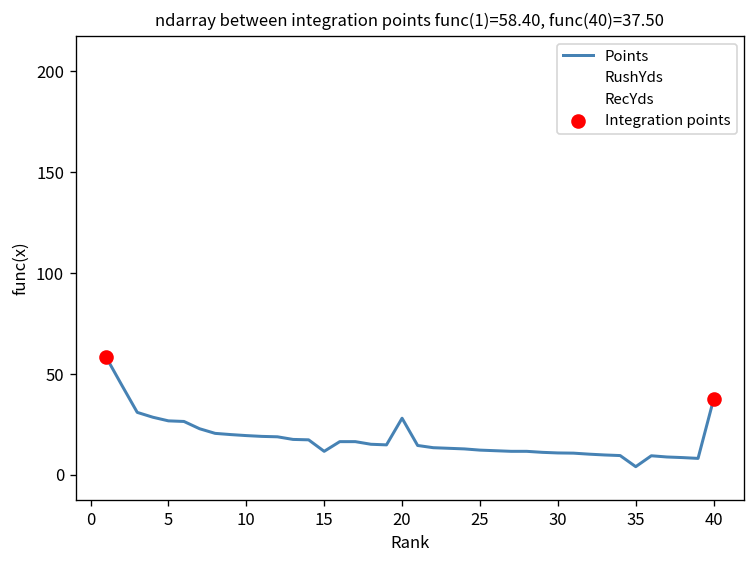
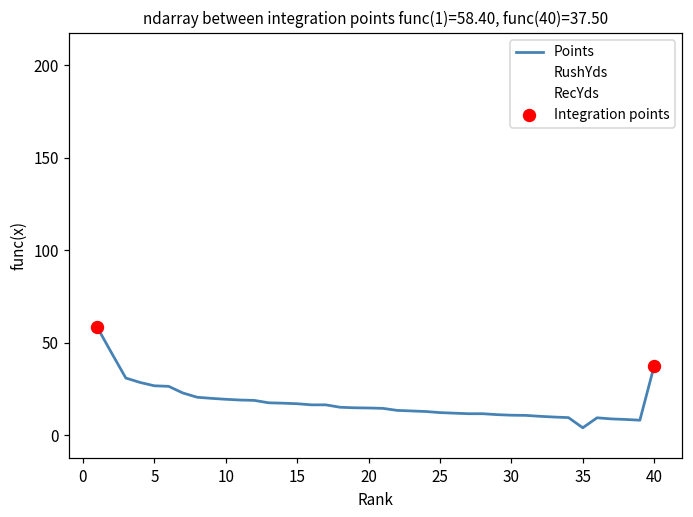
  {
    "Points": {
      "5": 27,
      "10": 20,
-     "15": 12,
-     "20": 28,
+     "15": 17,
+     "20": 15,
      "25": 12,
      "30": 11,
      "35": 4
    }
  }
